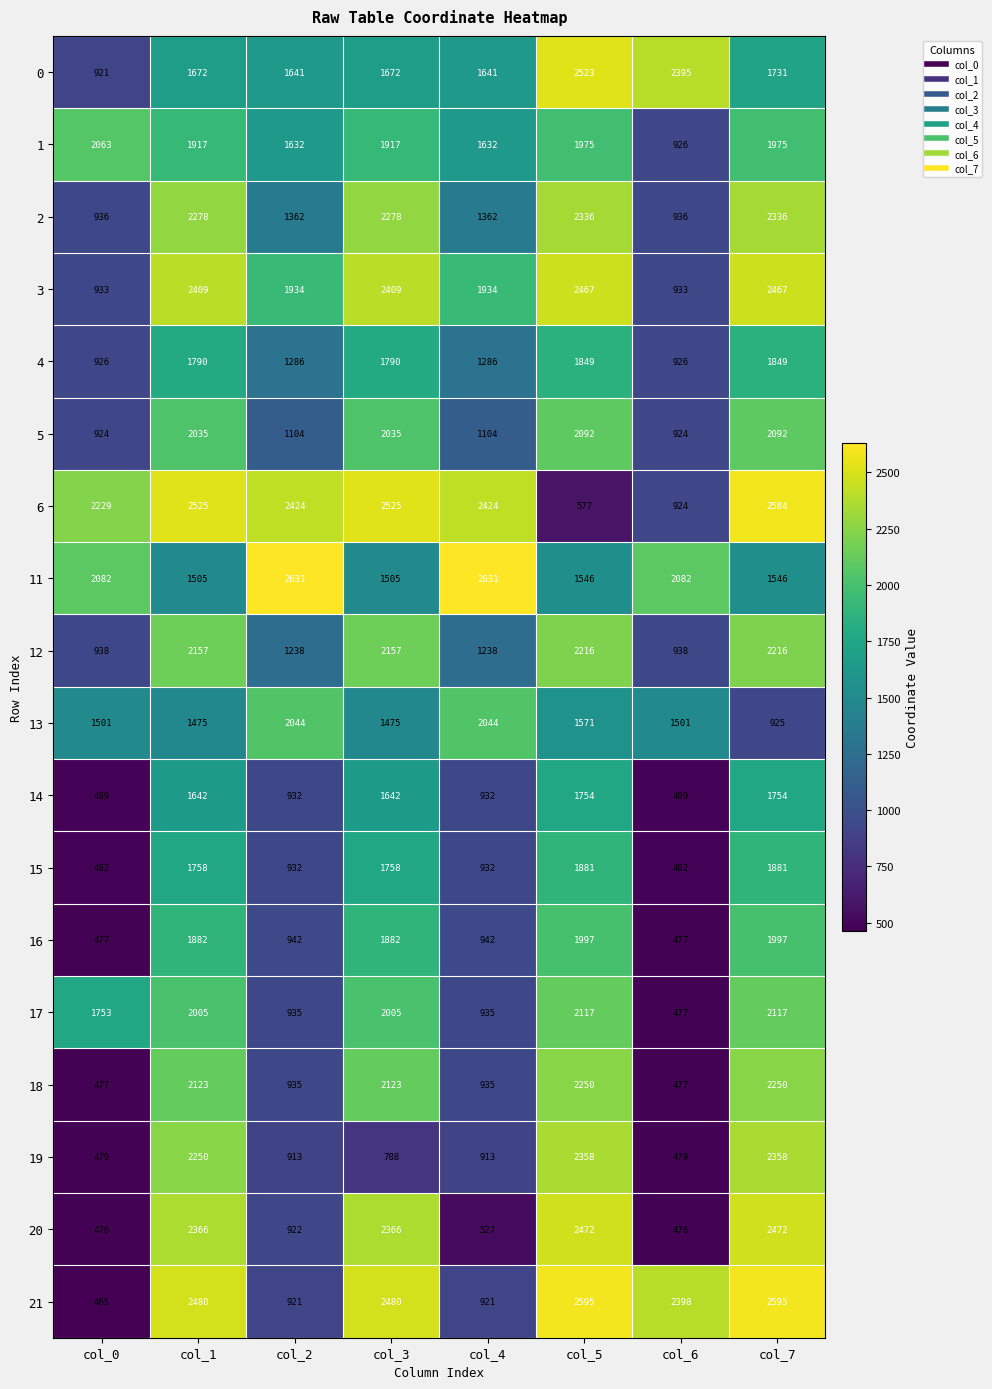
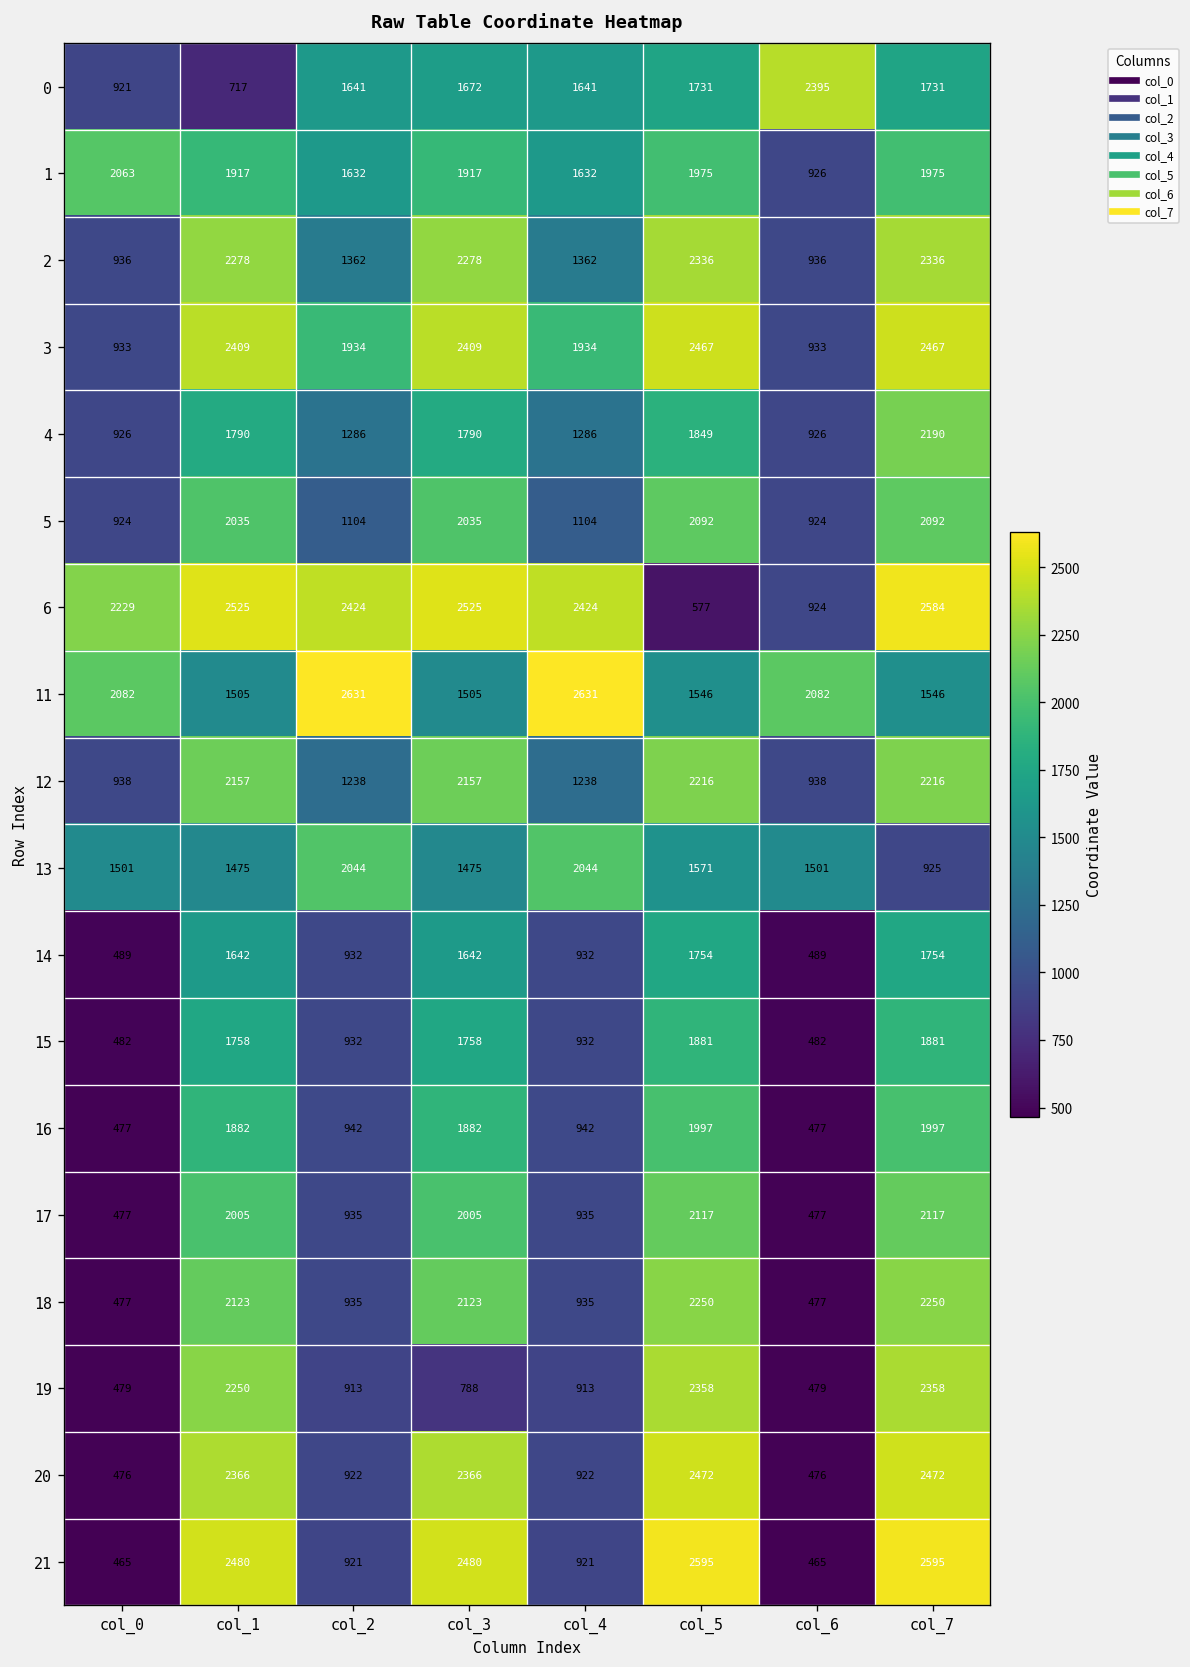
  {
    "0": {
      "col_0": 921,
-     "col_1": 1672,
+     "col_1": 717,
      "col_2": 1641,
      "col_3": 1672,
      "col_4": 1641,
-     "col_5": 2523,
+     "col_5": 1731,
      "col_6": 2395,
      "col_7": 1731
    },
    "1": {
      "col_0": 2063,
      "col_1": 1917,
      "col_2": 1632,
      "col_3": 1917,
      "col_4": 1632,
      "col_5": 1975,
      "col_6": 926,
      "col_7": 1975
    },
    "2": {
      "col_0": 936,
      "col_1": 2278,
      "col_2": 1362,
      "col_3": 2278,
      "col_4": 1362,
      "col_5": 2336,
      "col_6": 936,
      "col_7": 2336
    },
    "3": {
      "col_0": 933,
      "col_1": 2409,
      "col_2": 1934,
      "col_3": 2409,
      "col_4": 1934,
      "col_5": 2467,
      "col_6": 933,
      "col_7": 2467
    },
    "4": {
      "col_0": 926,
      "col_1": 1790,
      "col_2": 1286,
      "col_3": 1790,
      "col_4": 1286,
      "col_5": 1849,
      "col_6": 926,
-     "col_7": 1849
+     "col_7": 2190
    },
    "5": {
      "col_0": 924,
      "col_1": 2035,
      "col_2": 1104,
      "col_3": 2035,
      "col_4": 1104,
      "col_5": 2092,
      "col_6": 924,
      "col_7": 2092
    },
    "6": {
      "col_0": 2229,
      "col_1": 2525,
      "col_2": 2424,
      "col_3": 2525,
      "col_4": 2424,
      "col_5": 577,
      "col_6": 924,
      "col_7": 2584
    },
    "11": {
      "col_0": 2082,
      "col_1": 1505,
      "col_2": 2631,
      "col_3": 1505,
      "col_4": 2631,
      "col_5": 1546,
      "col_6": 2082,
      "col_7": 1546
    },
    "12": {
      "col_0": 938,
      "col_1": 2157,
      "col_2": 1238,
      "col_3": 2157,
      "col_4": 1238,
      "col_5": 2216,
      "col_6": 938,
      "col_7": 2216
    },
    "13": {
      "col_0": 1501,
      "col_1": 1475,
      "col_2": 2044,
      "col_3": 1475,
      "col_4": 2044,
      "col_5": 1571,
      "col_6": 1501,
      "col_7": 925
    },
    "14": {
      "col_0": 489,
      "col_1": 1642,
      "col_2": 932,
      "col_3": 1642,
      "col_4": 932,
      "col_5": 1754,
      "col_6": 489,
      "col_7": 1754
    },
    "15": {
      "col_0": 482,
      "col_1": 1758,
      "col_2": 932,
      "col_3": 1758,
      "col_4": 932,
      "col_5": 1881,
      "col_6": 482,
      "col_7": 1881
    },
    "16": {
      "col_0": 477,
      "col_1": 1882,
      "col_2": 942,
      "col_3": 1882,
      "col_4": 942,
      "col_5": 1997,
      "col_6": 477,
      "col_7": 1997
    },
    "17": {
-     "col_0": 1753,
+     "col_0": 477,
      "col_1": 2005,
      "col_2": 935,
      "col_3": 2005,
      "col_4": 935,
      "col_5": 2117,
      "col_6": 477,
      "col_7": 2117
    },
    "18": {
      "col_0": 477,
      "col_1": 2123,
      "col_2": 935,
      "col_3": 2123,
      "col_4": 935,
      "col_5": 2250,
      "col_6": 477,
      "col_7": 2250
    },
    "19": {
      "col_0": 479,
      "col_1": 2250,
      "col_2": 913,
      "col_3": 788,
      "col_4": 913,
      "col_5": 2358,
      "col_6": 479,
      "col_7": 2358
    },
    "20": {
      "col_0": 476,
      "col_1": 2366,
      "col_2": 922,
      "col_3": 2366,
-     "col_4": 527,
+     "col_4": 922,
      "col_5": 2472,
      "col_6": 476,
      "col_7": 2472
    },
    "21": {
      "col_0": 465,
      "col_1": 2480,
      "col_2": 921,
      "col_3": 2480,
      "col_4": 921,
      "col_5": 2595,
-     "col_6": 2398,
+     "col_6": 465,
      "col_7": 2595
    }
  }
